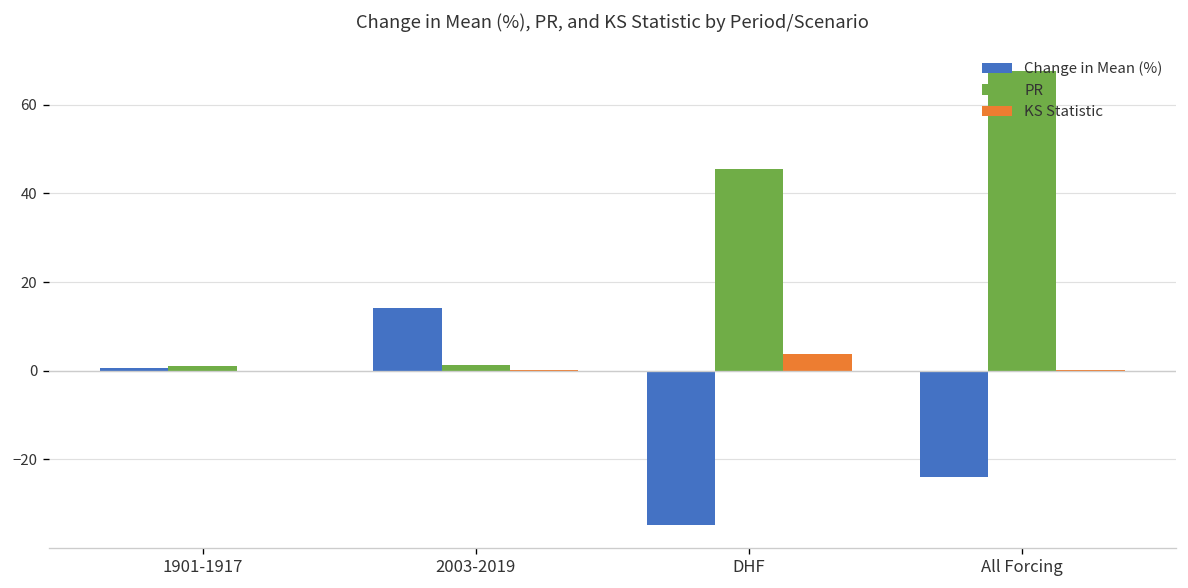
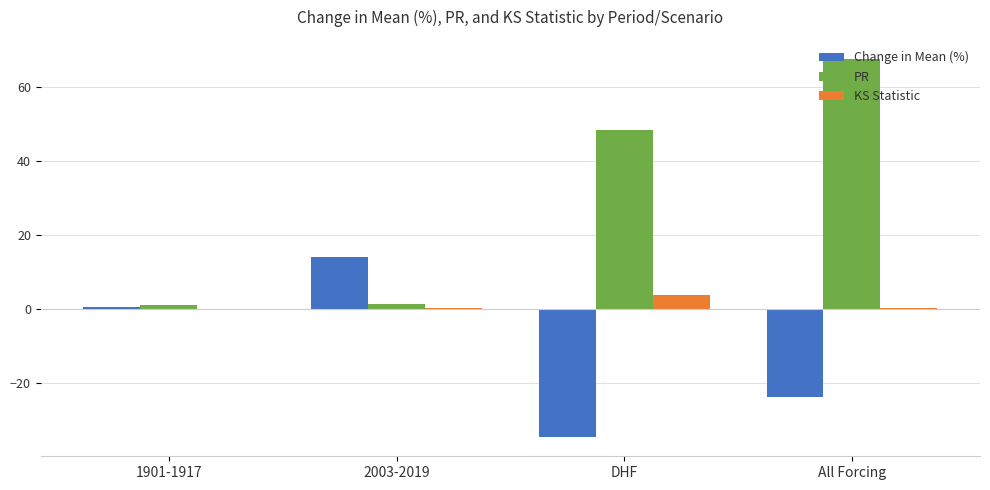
  {
    "Change in Mean (%)": {
      "2003-2019": 14,
      "DHF": -35,
      "All Forcing": -24
    },
    "PR": {
      "1901-1917": 1,
      "2003-2019": 1,
-     "DHF": 45,
+     "DHF": 48,
      "All Forcing": 68
    },
    "KS Statistic": {
      "DHF": 4
    }
  }
